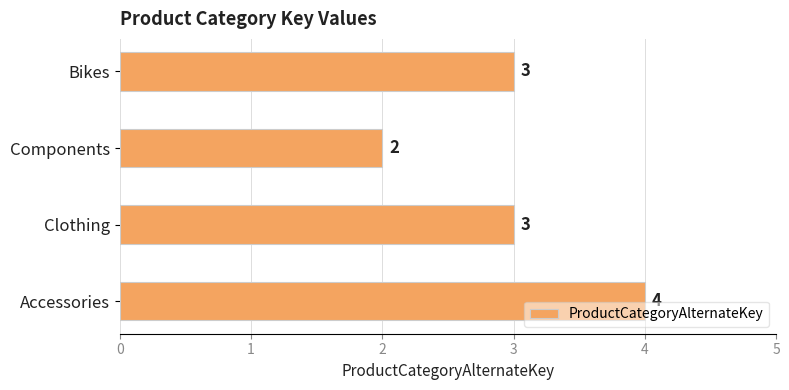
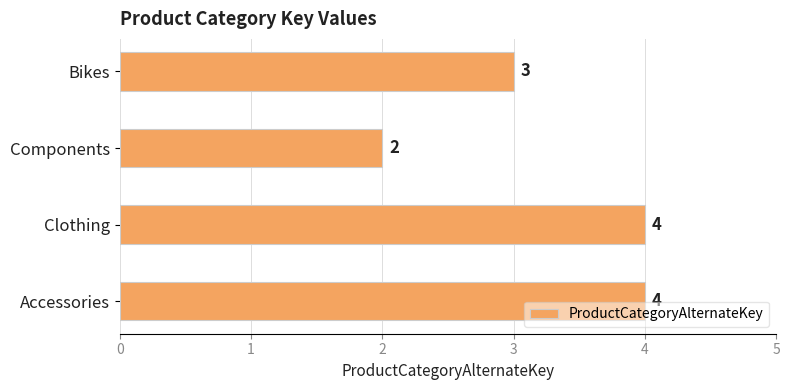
  {
    "Bikes": 3,
    "Components": 2,
-   "Clothing": 3
+   "Clothing": 4
  }
